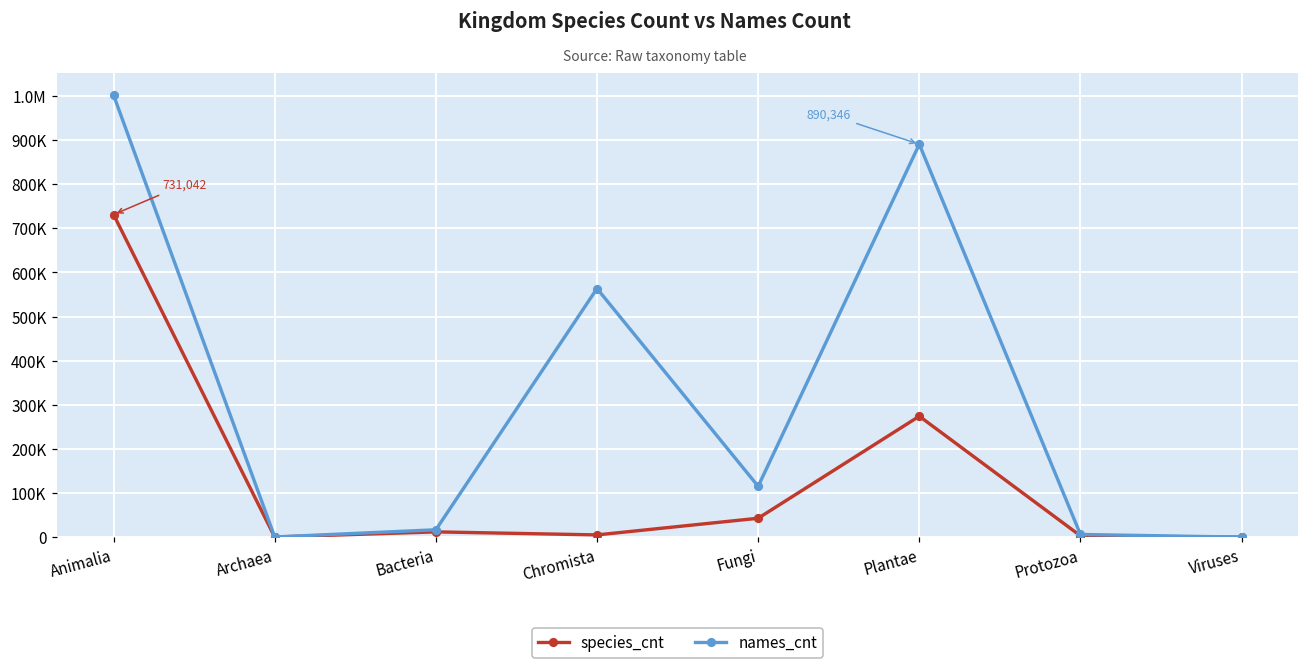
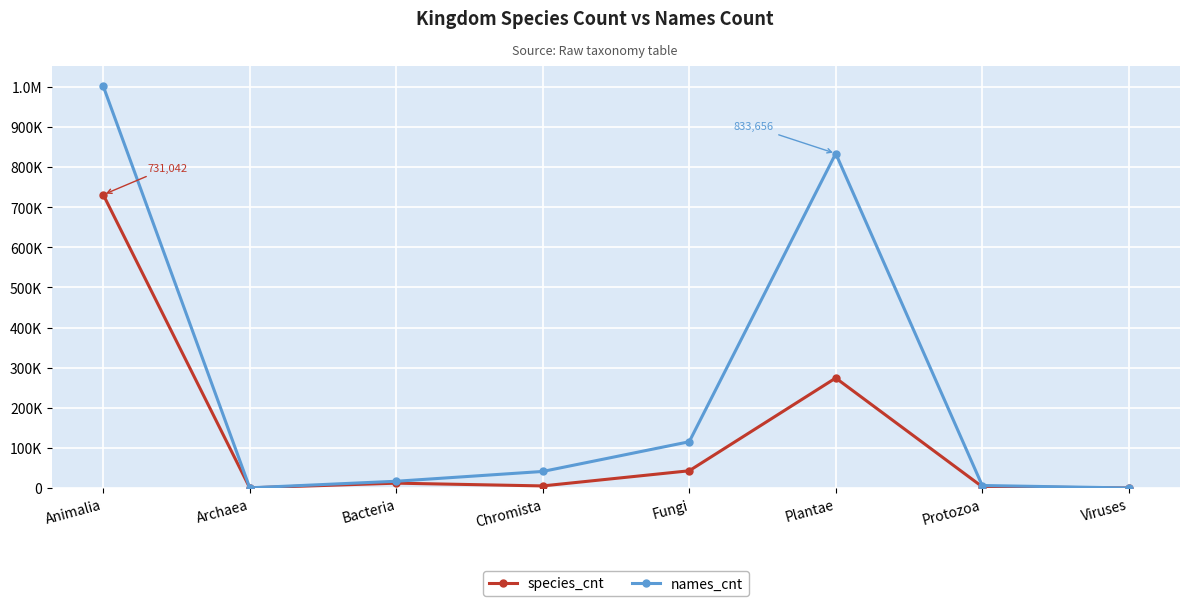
  {
    "species_cnt": {
      "Animalia": "731,042"
    },
    "names_cnt": {
-     "Chromista": "560000",
-     "Plantae": "890,346"
+     "Chromista": "40000",
+     "Plantae": "833,656"
    }
  }
